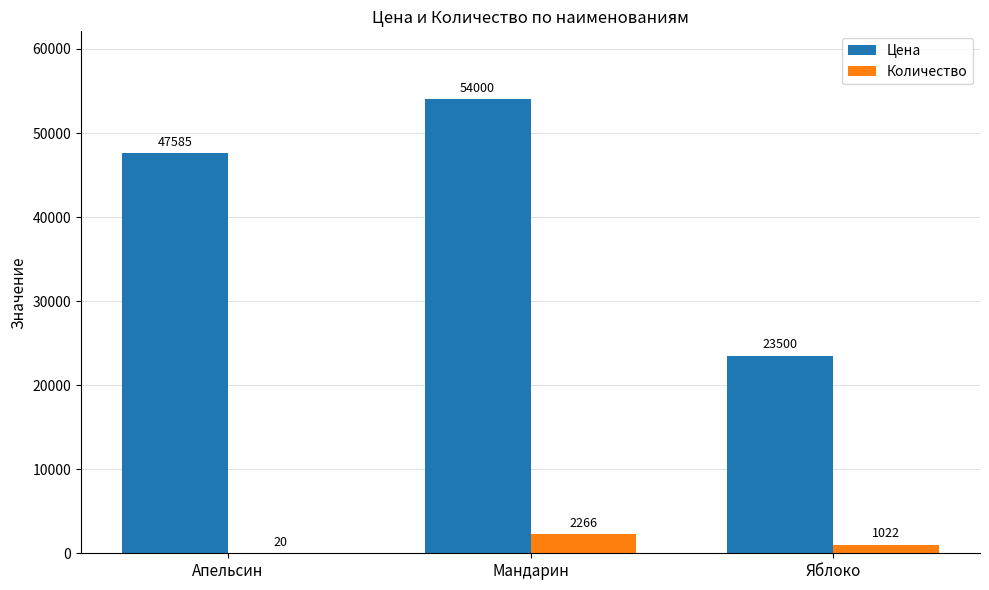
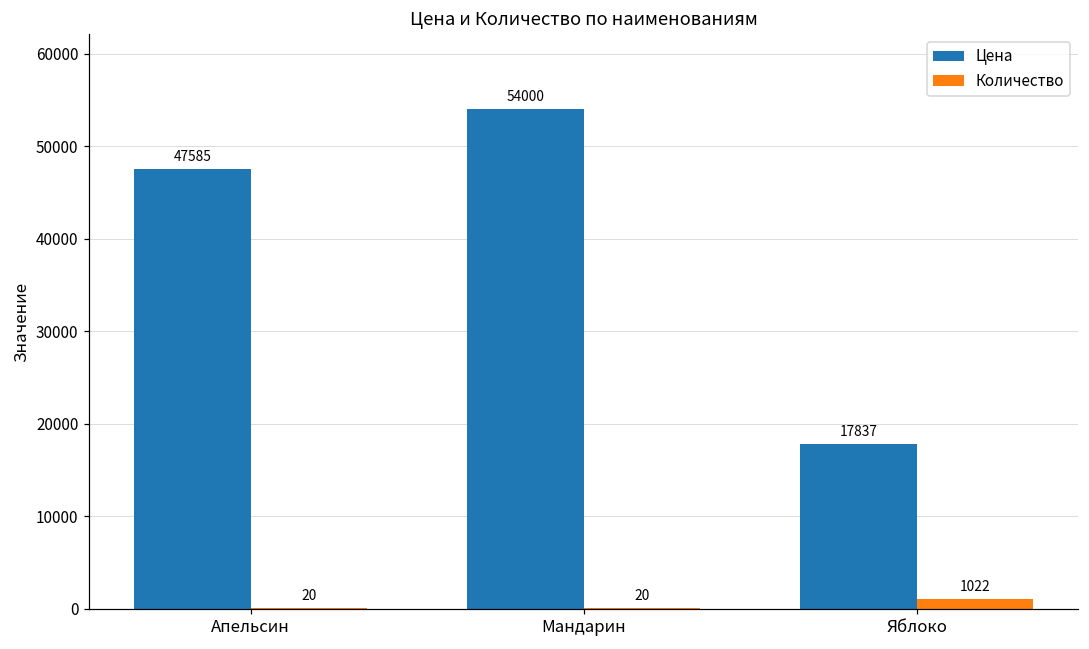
  {
    "Цена": {
      "Апельсин": 47585,
      "Мандарин": 54000,
-     "Яблоко": 23500
+     "Яблоко": 17837
    },
    "Количество": {
      "Апельсин": 20,
-     "Мандарин": 2266,
+     "Мандарин": 20,
      "Яблоко": 1022
    }
  }
